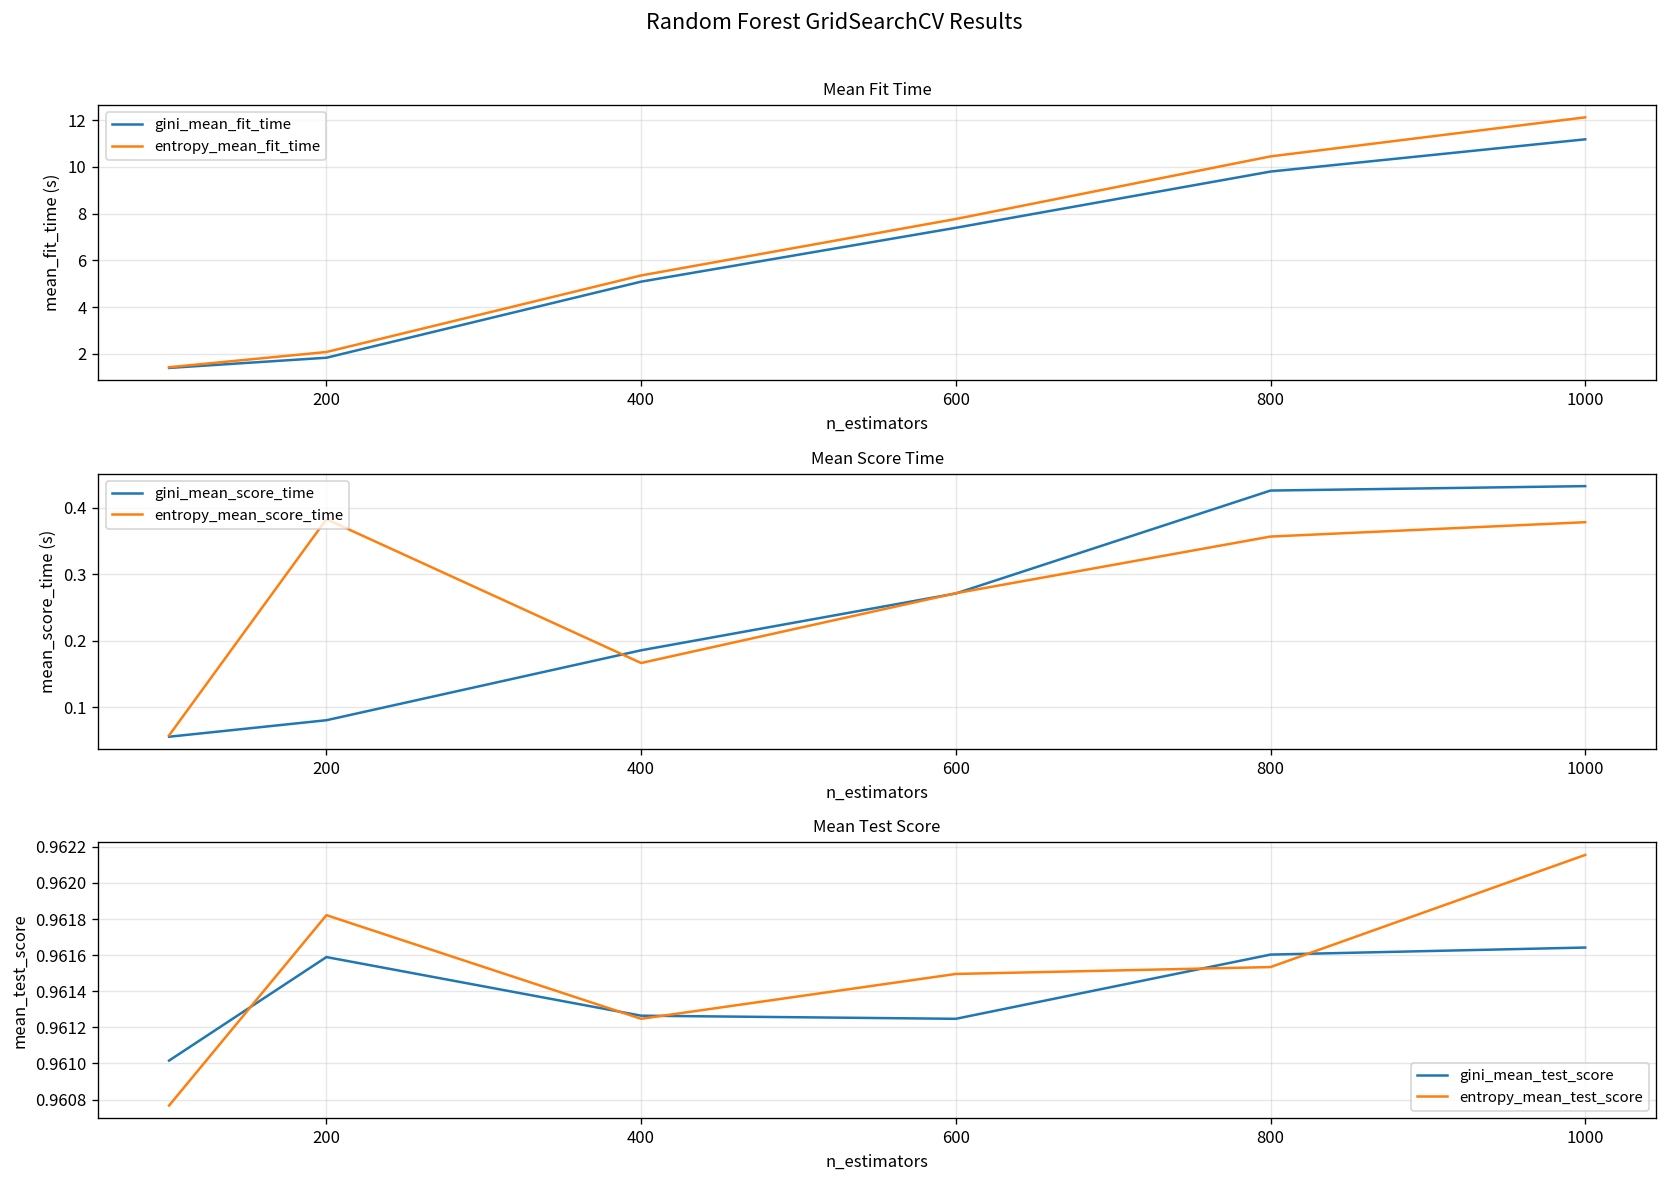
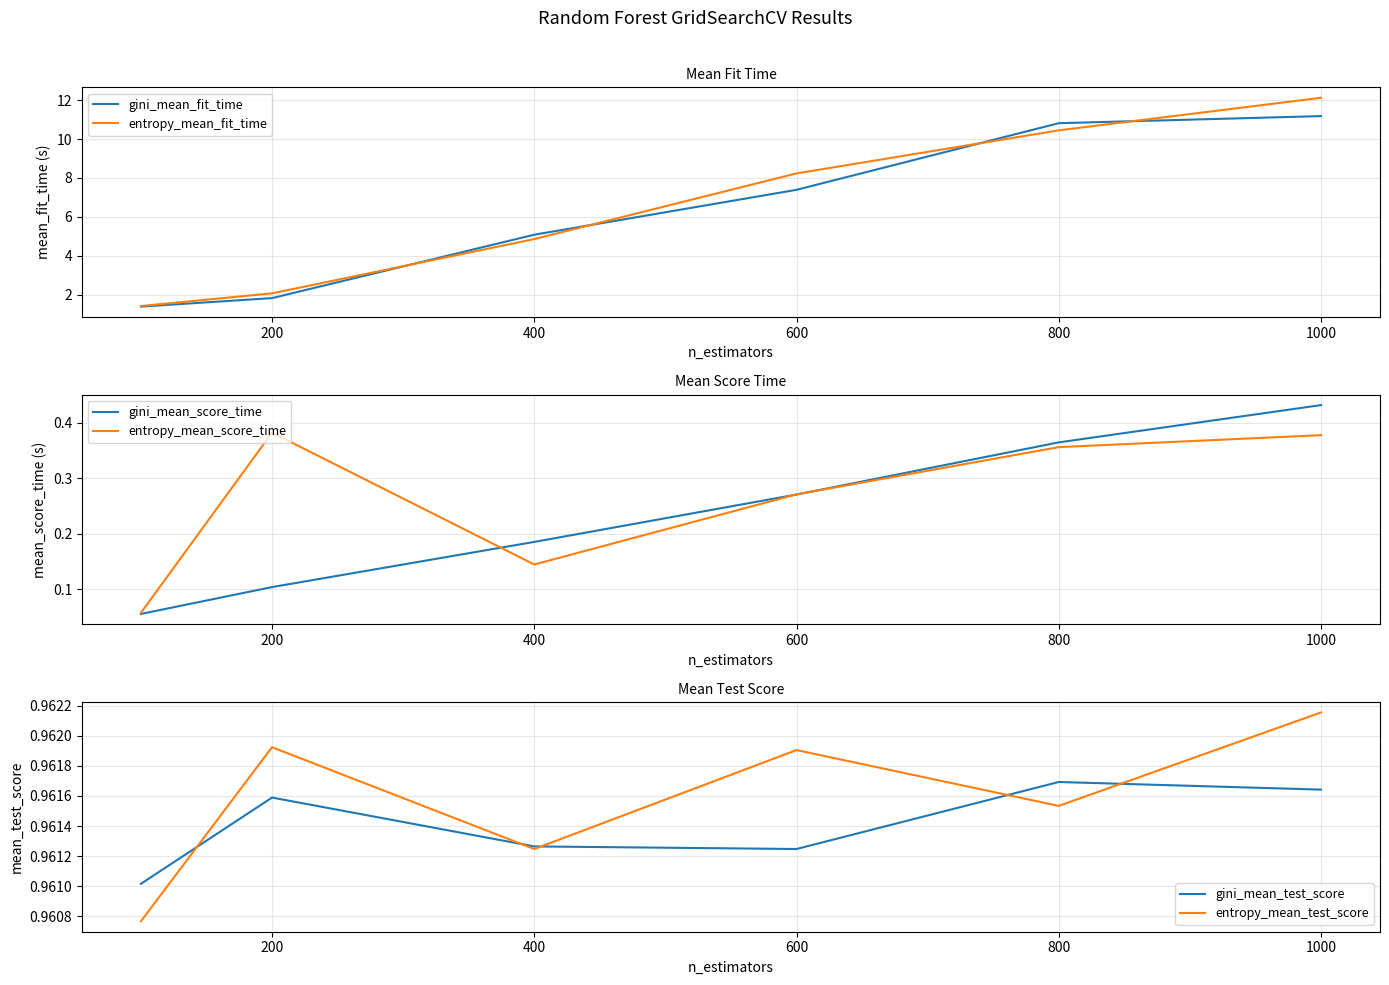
  {
    "Mean Fit Time": {
      "gini_mean_fit_time": {
        "200": 1.8,
        "400": 5.1,
        "600": 7.4,
-       "800": 9.8,
+       "800": 10.8,
        "1000": 11.2
      },
      "entropy_mean_fit_time": {
        "200": 2.1,
-       "400": 5.4,
-       "600": 7.8,
+       "400": 4.9,
+       "600": 8.2,
        "800": 10.4,
        "1000": 12.1
      }
    },
    "Mean Score Time": {
      "gini_mean_score_time": {
-       "200": 0.08,
+       "200": 0.10,
        "400": 0.19,
-       "800": 0.43,
+       "800": 0.37,
        "1000": 0.43
      },
      "entropy_mean_score_time": {
-       "400": 0.17,
+       "400": 0.14,
        "800": 0.36,
        "1000": 0.38
      }
    },
    "Mean Test Score": {
      "gini_mean_test_score": {
        "200": 0.96159,
        "400": 0.96126,
        "600": 0.96125,
-       "800": 0.96160,
+       "800": 0.96169,
        "1000": 0.96164
      },
      "entropy_mean_test_score": {
-       "200": 0.96182,
+       "200": 0.96192,
        "400": 0.96125,
-       "600": 0.96150,
+       "600": 0.96190,
        "800": 0.96153,
        "1000": 0.96215
      }
    }
  }
